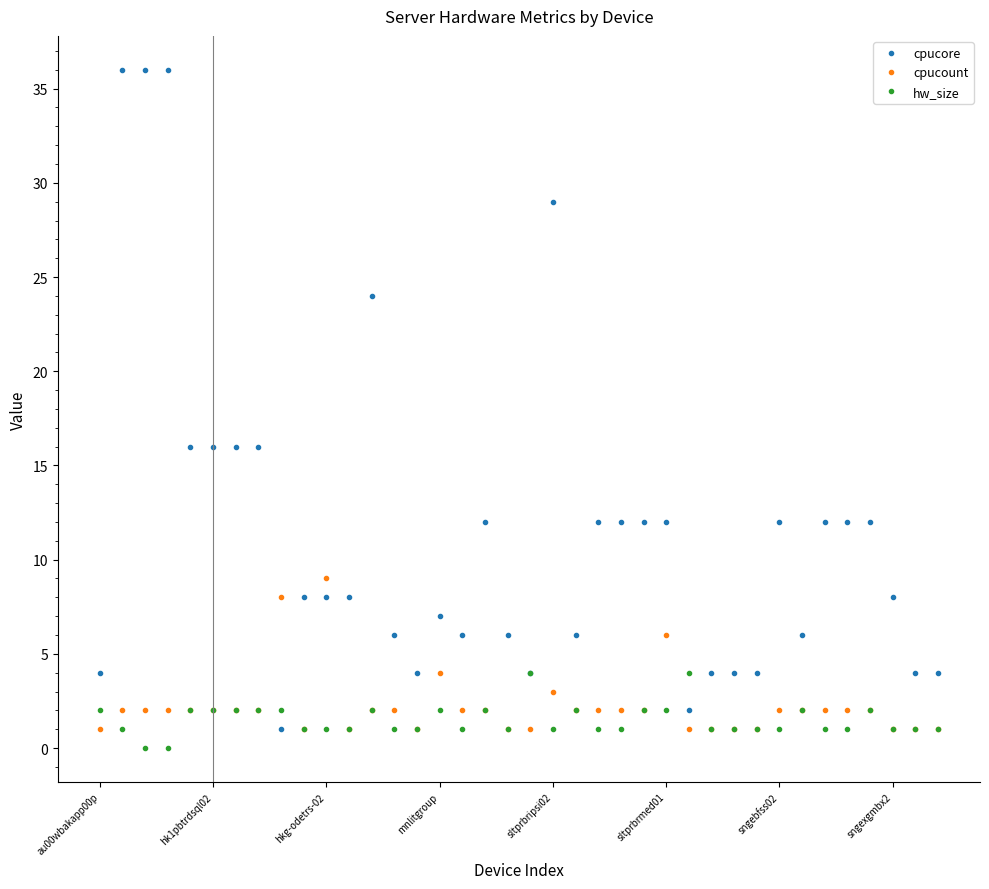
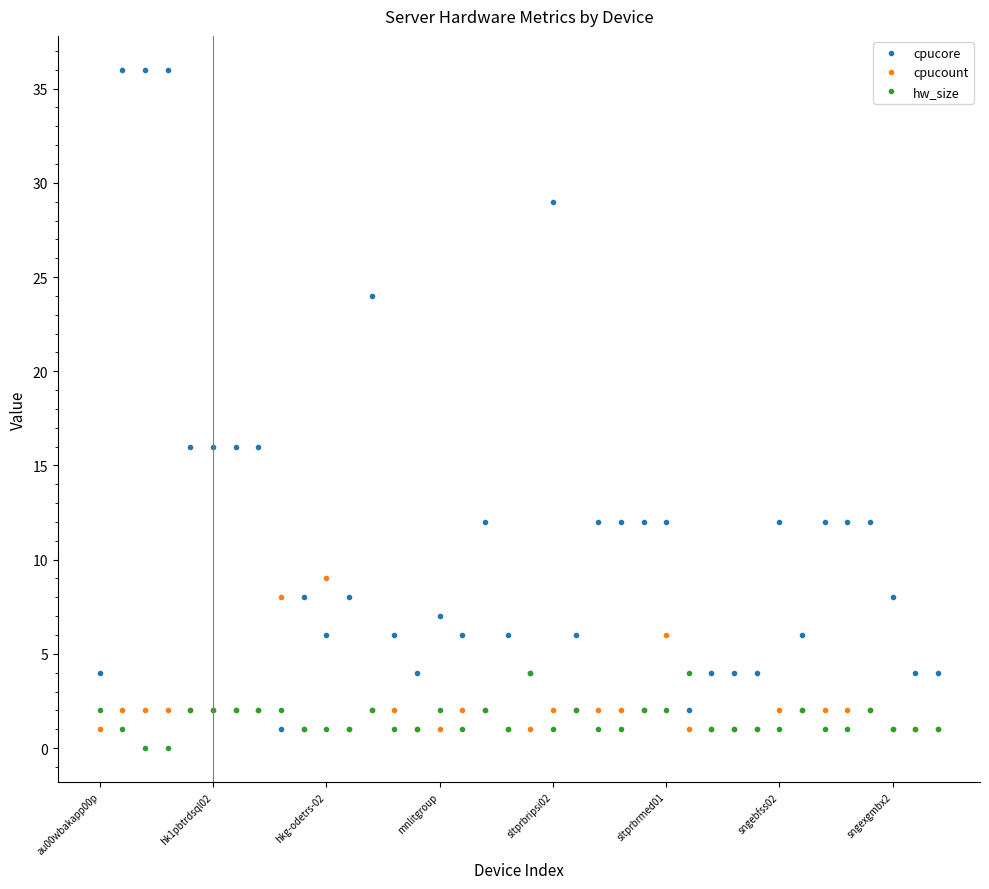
  {
    "cpucore": {
      "au00wbakapp00p": 4,
      "hk1pbtrdsql02": 16,
-     "hkg-odetrs-02": 8,
+     "hkg-odetrs-02": 6,
      "mnlitgroup": 7,
      "sltprbripsi02": 29,
      "sltprbrmed01": 12,
      "sngebfss02": 12,
      "sngexgmbx2": 8
    },
    "cpucount": {
      "au00wbakapp00p": 1,
      "hkg-odetrs-02": 9,
-     "mnlitgroup": 4,
-     "sltprbripsi02": 3,
+     "mnlitgroup": 1,
+     "sltprbripsi02": 2,
      "sltprbrmed01": 6,
      "sngebfss02": 2
    },
    "hw_size": {
      "au00wbakapp00p": 2,
      "hkg-odetrs-02": 1,
      "mnlitgroup": 2,
      "sltprbripsi02": 1,
      "sltprbrmed01": 2,
      "sngebfss02": 1
    }
  }
